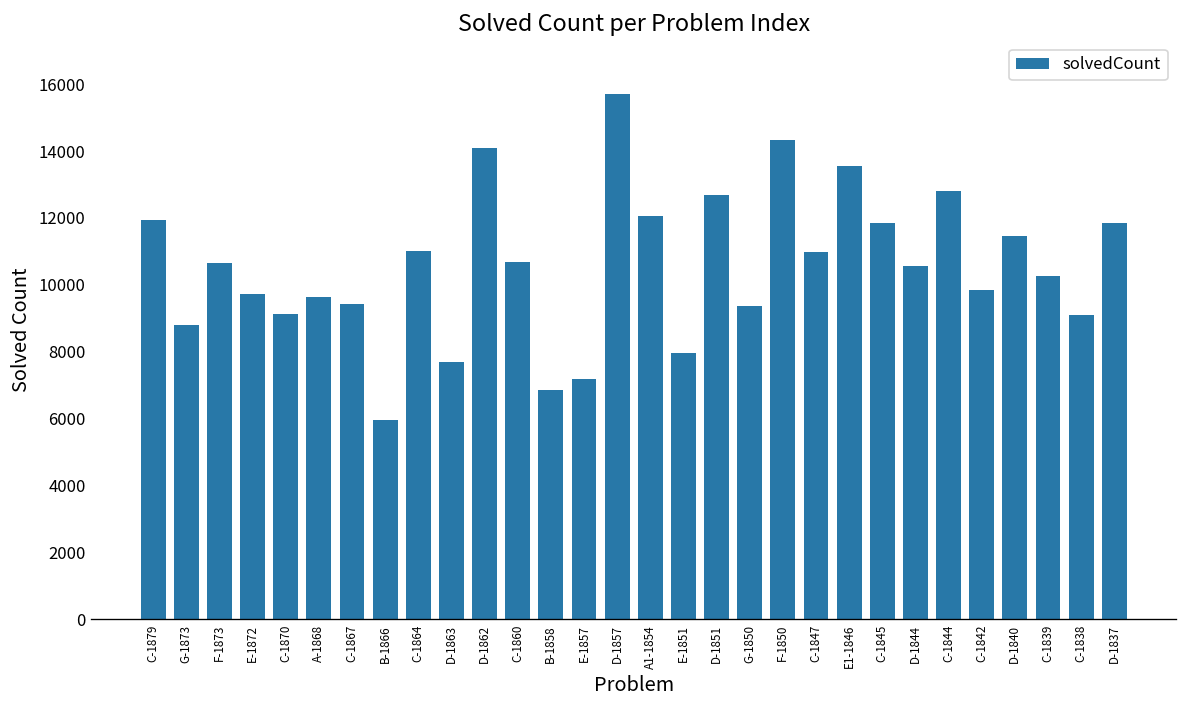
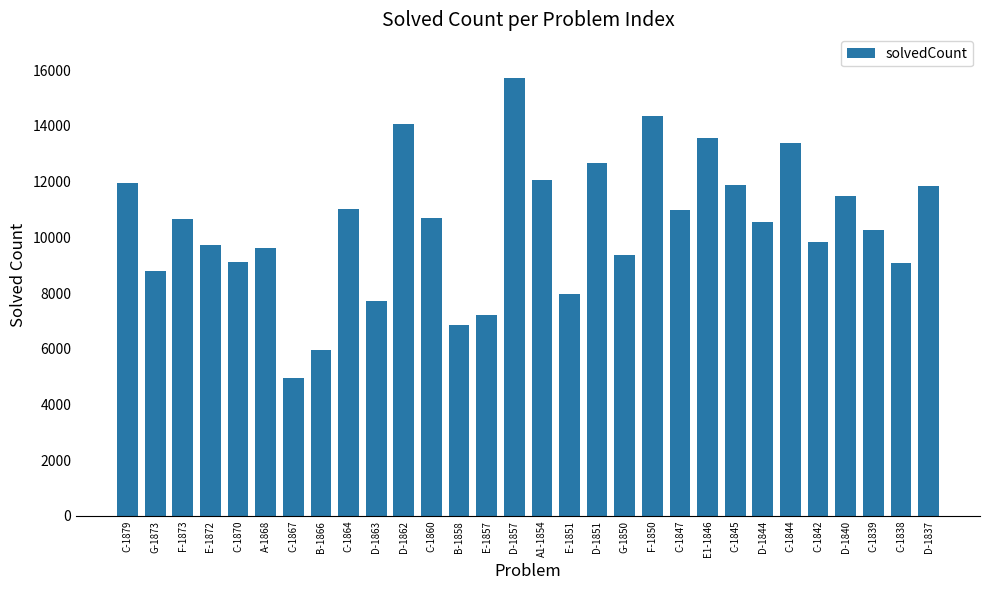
  {
    "C-1879": 11900,
    "G-1873": 8800,
    "F-1873": 10600,
    "E-1872": 9700,
    "C-1870": 9100,
    "A-1868": 9600,
-   "C-1867": 9400,
+   "C-1867": 5000,
    "B-1866": 5900,
    "C-1864": 11000,
    "D-1863": 7700,
    "D-1862": 14100,
    "C-1860": 10700,
    "B-1858": 6900,
    "E-1857": 7200,
    "D-1857": 15700,
    "A1-1854": 12000,
    "E-1851": 8000,
    "D-1851": 12700,
    "G-1850": 9400,
    "F-1850": 14300,
    "C-1847": 11000,
    "E1-1846": 13600,
    "C-1845": 11900,
    "D-1844": 10600,
-   "C-1844": 12800,
+   "C-1844": 13400,
    "C-1842": 9800,
    "D-1840": 11500,
    "C-1839": 10300,
    "C-1838": 9100,
    "D-1837": 11800
  }
